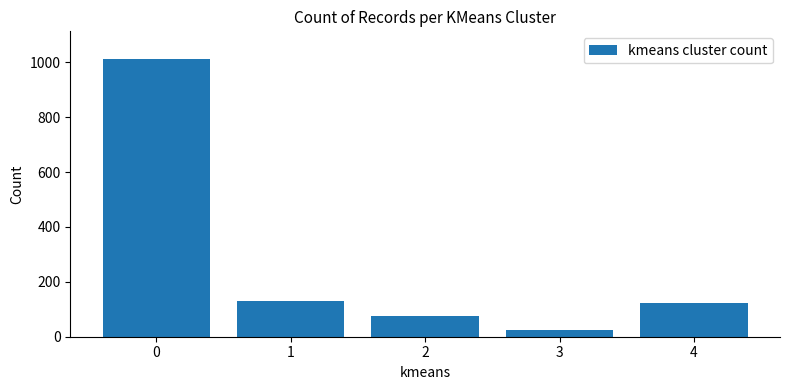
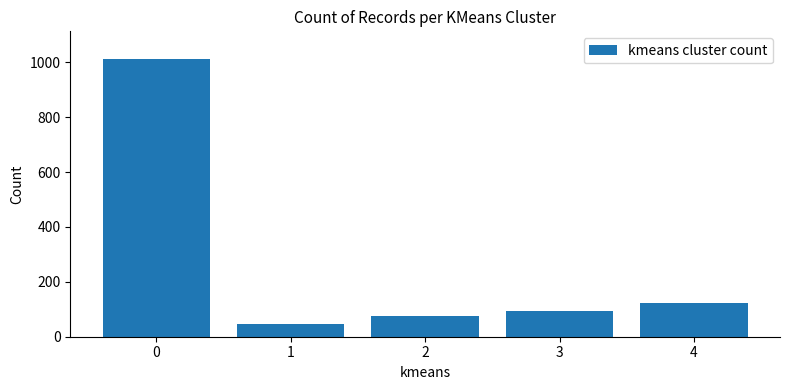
  {
    "0": 1010,
-   "1": 130,
+   "1": 50,
    "2": 80,
-   "3": 30,
+   "3": 90,
    "4": 120
  }
